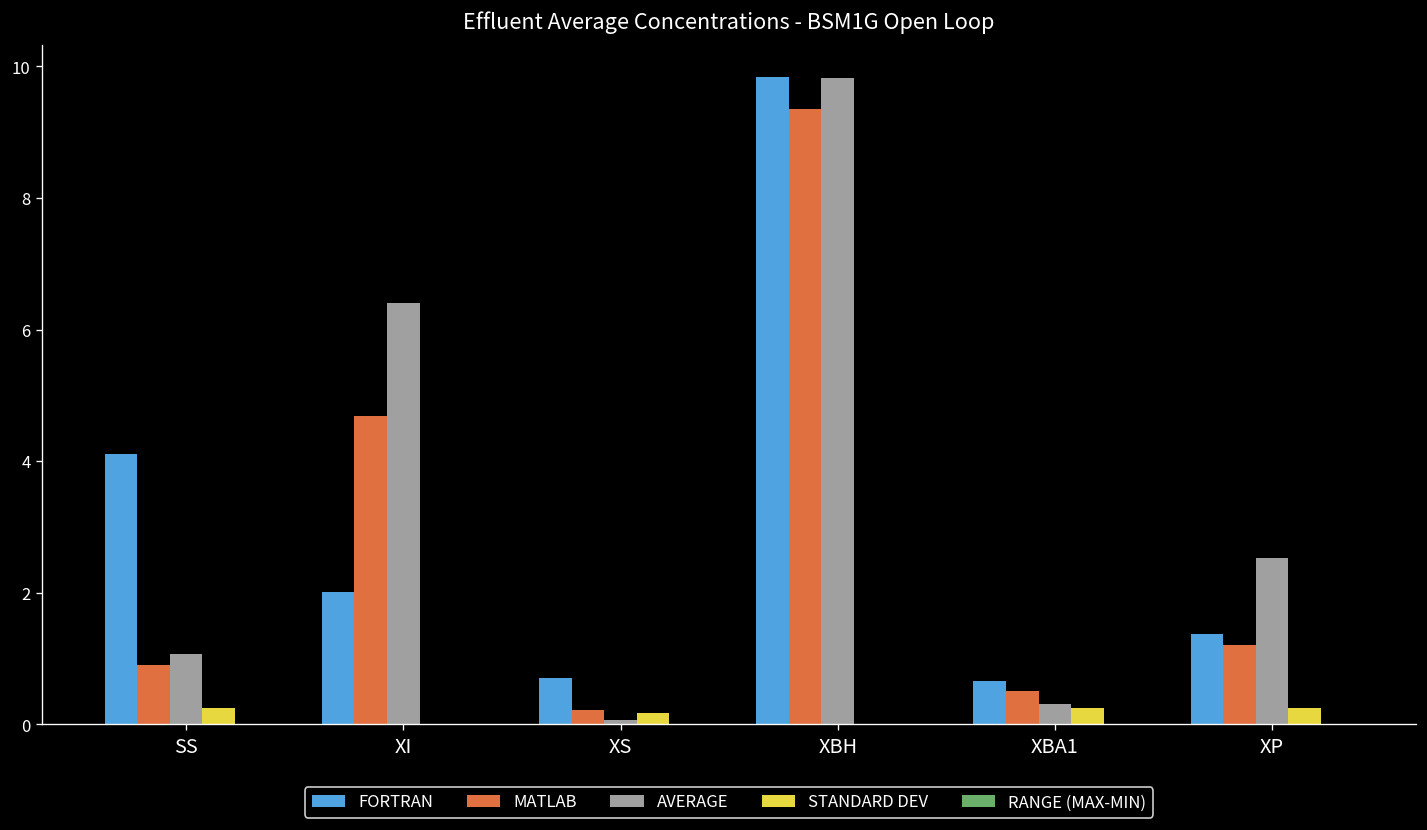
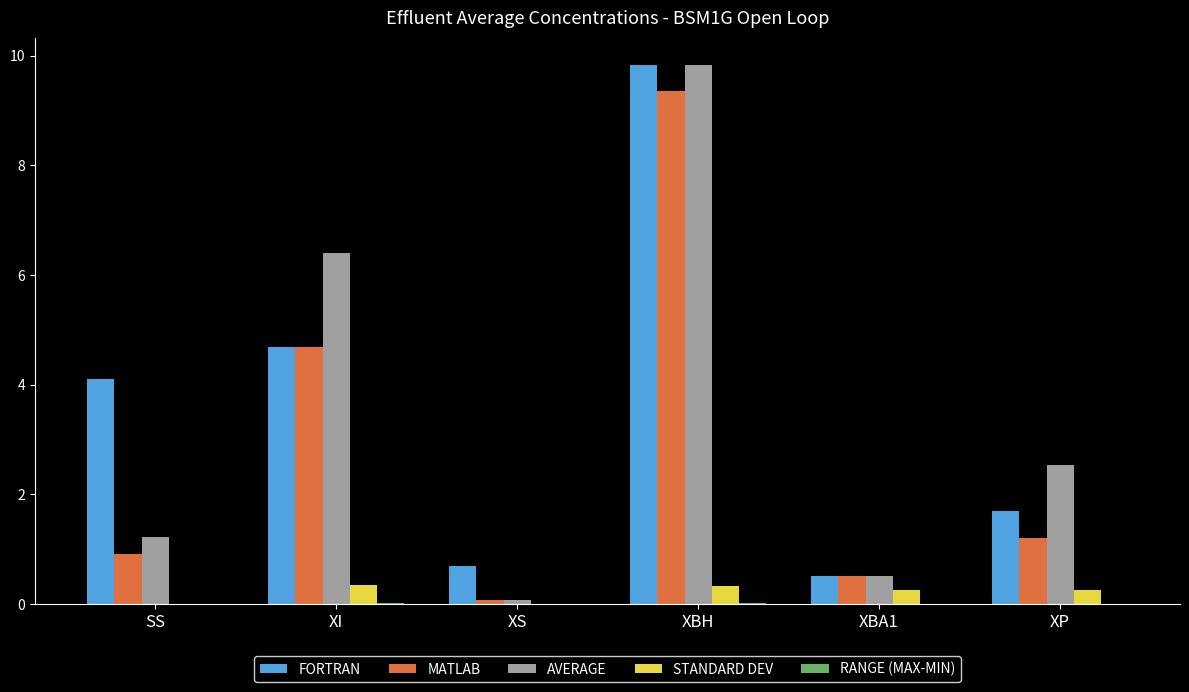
  {
    "FORTRAN": {
      "SS": 4.1,
-     "XI": 2.0,
+     "XI": 4.7,
      "XS": 0.7,
      "XBH": 9.8,
-     "XBA1": 0.7,
-     "XP": 1.4
+     "XBA1": 0.5,
+     "XP": 1.7
    },
    "MATLAB": {
      "SS": 0.9,
      "XI": 4.7,
-     "XS": 0.2,
+     "XS": 0.1,
      "XBH": 9.4,
      "XBA1": 0.5,
      "XP": 1.2
    },
    "AVERAGE": {
-     "SS": 1.1,
+     "SS": 1.2,
      "XI": 6.4,
      "XS": 0.1,
      "XBH": 9.8,
-     "XBA1": 0.3,
+     "XBA1": 0.5,
      "XP": 2.5
    },
    "STANDARD DEV": {
-     "SS": 0.3,
-     "XI": 0.0,
-     "XS": 0.2,
-     "XBH": 0.0,
+     "SS": 0.0,
+     "XI": 0.3,
+     "XS": 0.0,
+     "XBH": 0.3,
      "XBA1": 0.2,
      "XP": 0.2
    }
  }
